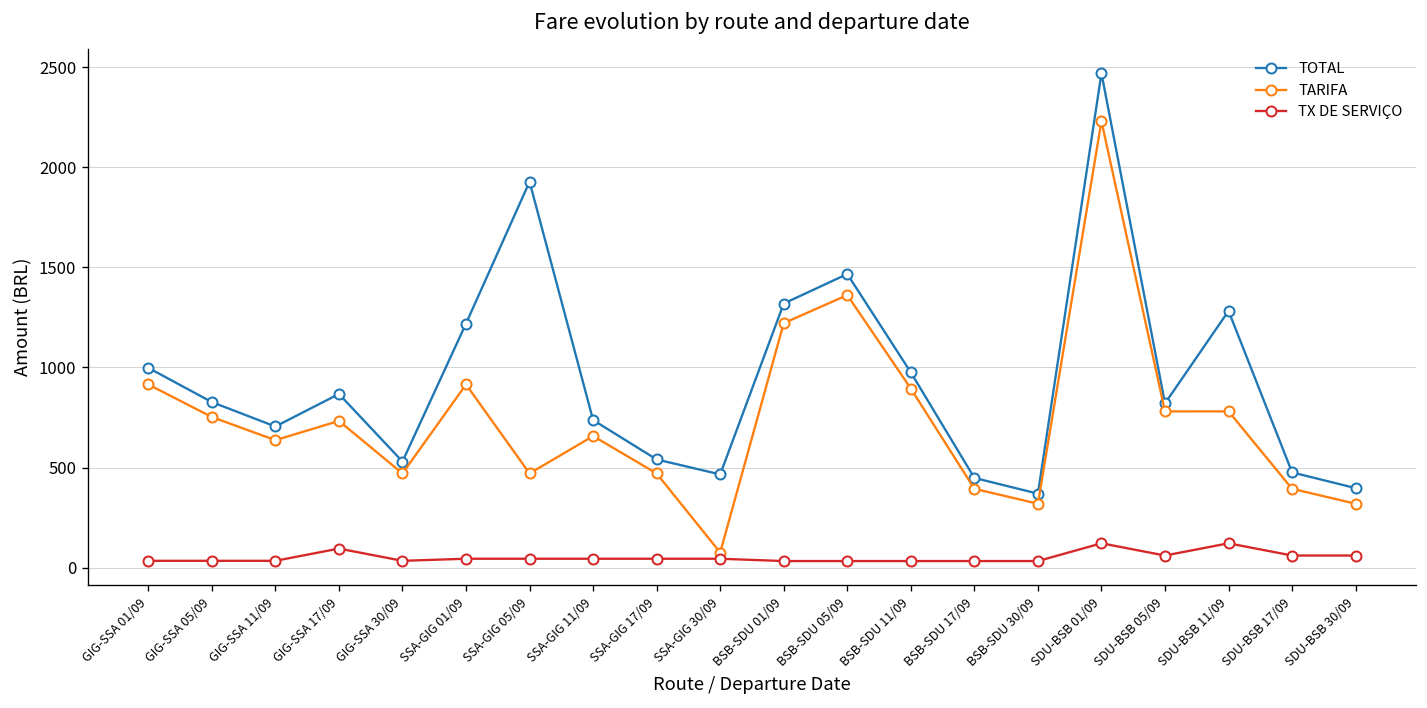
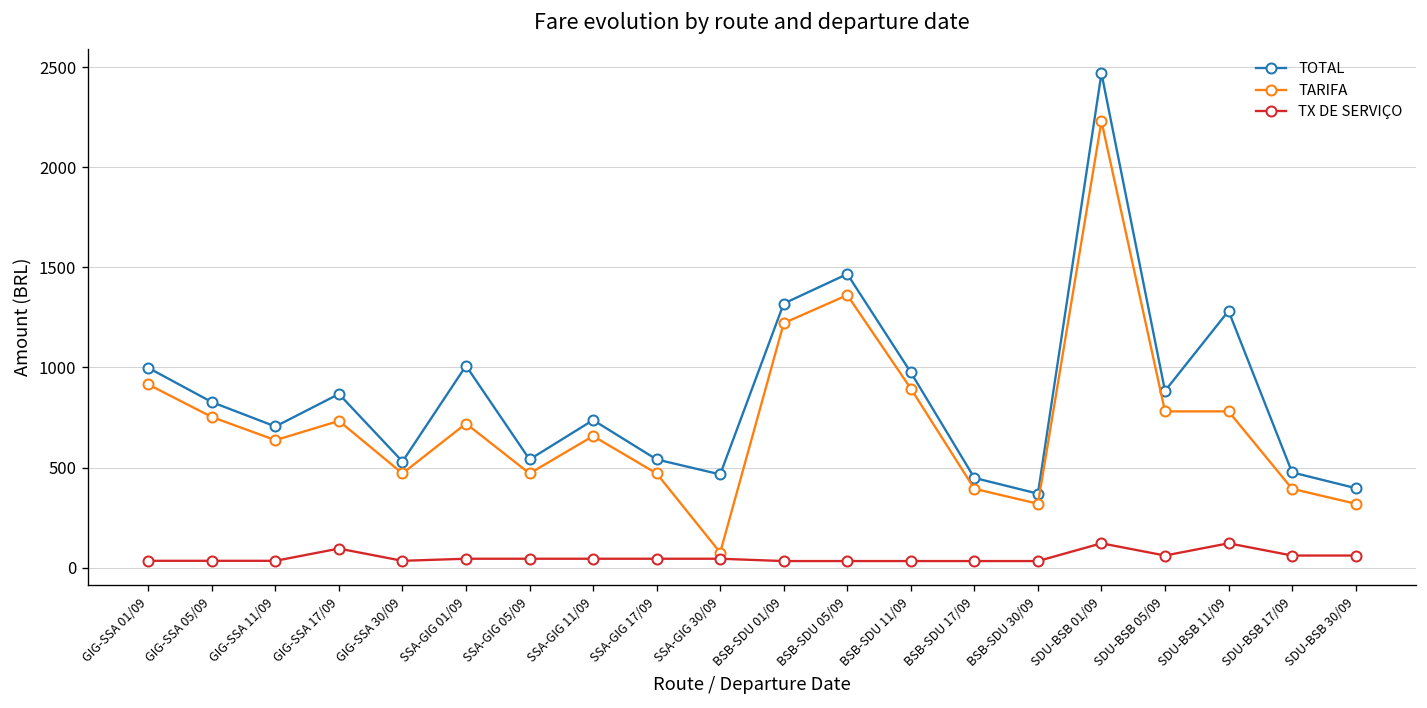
  {
    "TOTAL": {
      "GIG-SSA 01/09": 1000,
      "GIG-SSA 05/09": 830,
      "GIG-SSA 11/09": 710,
      "GIG-SSA 17/09": 870,
      "GIG-SSA 30/09": 530,
-     "SSA-GIG 01/09": 1220,
-     "SSA-GIG 05/09": 1930,
+     "SSA-GIG 01/09": 1010,
+     "SSA-GIG 05/09": 540,
      "SSA-GIG 11/09": 740,
      "SSA-GIG 17/09": 540,
      "SSA-GIG 30/09": 470,
      "BSB-SDU 01/09": 1320,
      "BSB-SDU 05/09": 1470,
      "BSB-SDU 11/09": 980,
      "BSB-SDU 17/09": 450,
      "BSB-SDU 30/09": 370,
      "SDU-BSB 01/09": 2470,
-     "SDU-BSB 05/09": 820,
+     "SDU-BSB 05/09": 880,
      "SDU-BSB 11/09": 1280,
      "SDU-BSB 17/09": 480,
      "SDU-BSB 30/09": 400
    },
    "TARIFA": {
      "GIG-SSA 01/09": 920,
      "GIG-SSA 05/09": 750,
      "GIG-SSA 11/09": 640,
      "GIG-SSA 17/09": 730,
      "GIG-SSA 30/09": 470,
-     "SSA-GIG 01/09": 920,
+     "SSA-GIG 01/09": 720,
      "SSA-GIG 05/09": 470,
      "SSA-GIG 11/09": 660,
      "SSA-GIG 17/09": 470,
      "SSA-GIG 30/09": 80,
      "BSB-SDU 01/09": 1220,
      "BSB-SDU 05/09": 1360,
      "BSB-SDU 11/09": 890,
      "BSB-SDU 17/09": 390,
      "BSB-SDU 30/09": 320,
      "SDU-BSB 01/09": 2230,
      "SDU-BSB 05/09": 780,
      "SDU-BSB 11/09": 780,
      "SDU-BSB 17/09": 390,
      "SDU-BSB 30/09": 320
    },
    "TX DE SERVIÇO": {
      "GIG-SSA 01/09": 30,
      "GIG-SSA 05/09": 30,
      "GIG-SSA 11/09": 30,
      "GIG-SSA 17/09": 100,
      "GIG-SSA 30/09": 30,
      "SSA-GIG 01/09": 50,
      "SSA-GIG 05/09": 50,
      "SSA-GIG 11/09": 50,
      "SSA-GIG 17/09": 50,
      "SSA-GIG 30/09": 50,
      "BSB-SDU 01/09": 30,
      "BSB-SDU 05/09": 30,
      "BSB-SDU 11/09": 30,
      "BSB-SDU 17/09": 30,
      "BSB-SDU 30/09": 30,
      "SDU-BSB 01/09": 120,
      "SDU-BSB 05/09": 60,
      "SDU-BSB 11/09": 120,
      "SDU-BSB 17/09": 60,
      "SDU-BSB 30/09": 60
    }
  }
